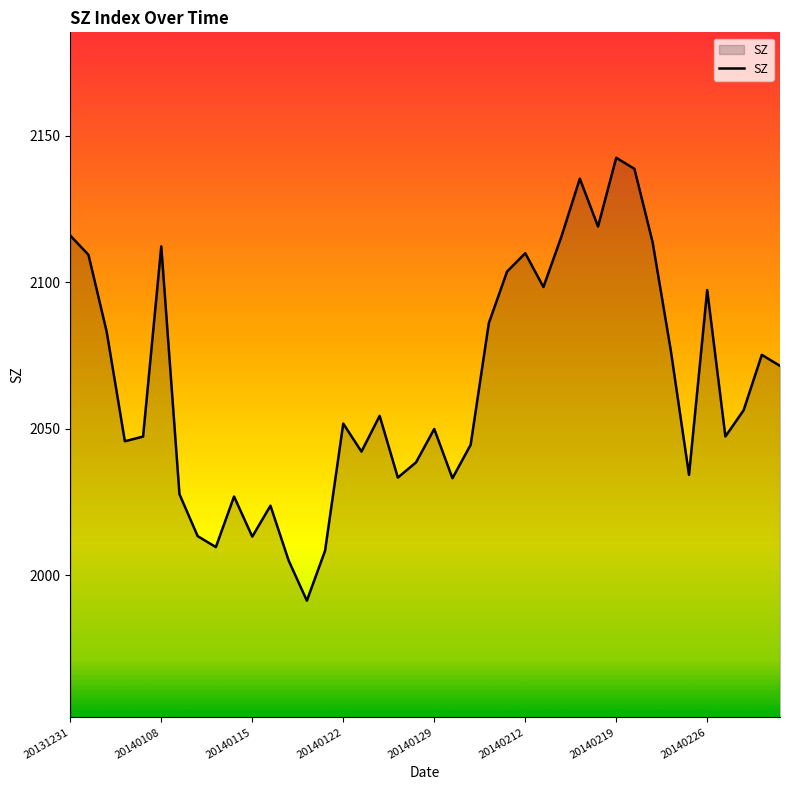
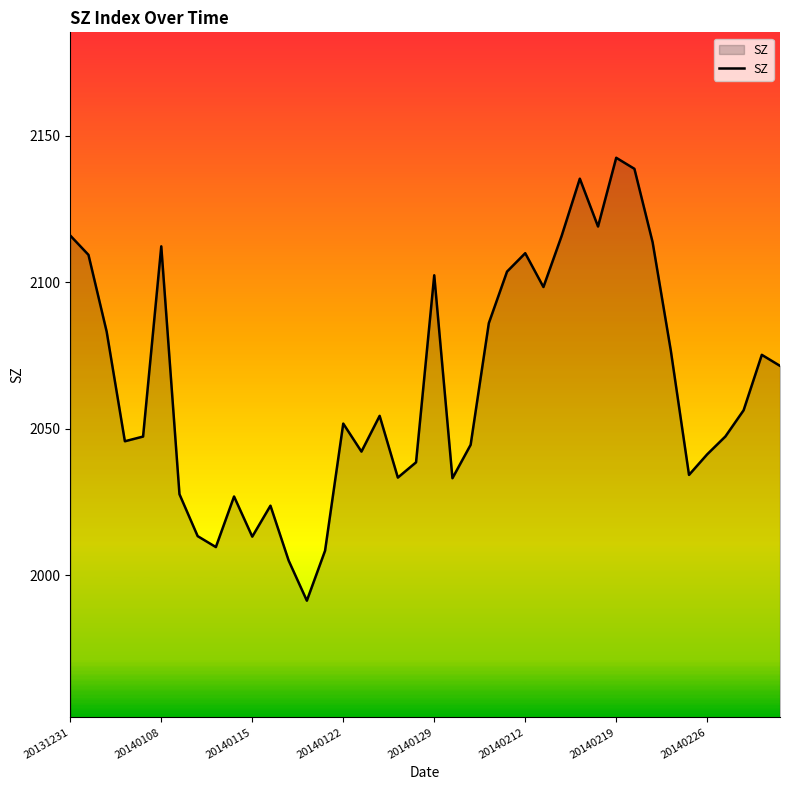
  {
    "20131231": 2116,
    "20140108": 2112,
    "20140115": 2013,
    "20140122": 2052,
-   "20140129": 2050,
+   "20140129": 2102,
    "20140212": 2110,
    "20140219": 2143,
-   "20140226": 2097
+   "20140226": 2041
  }
